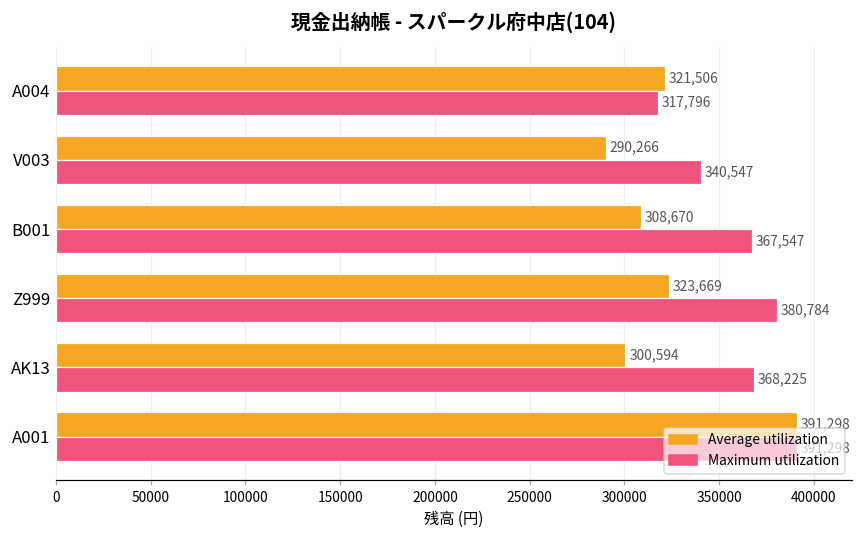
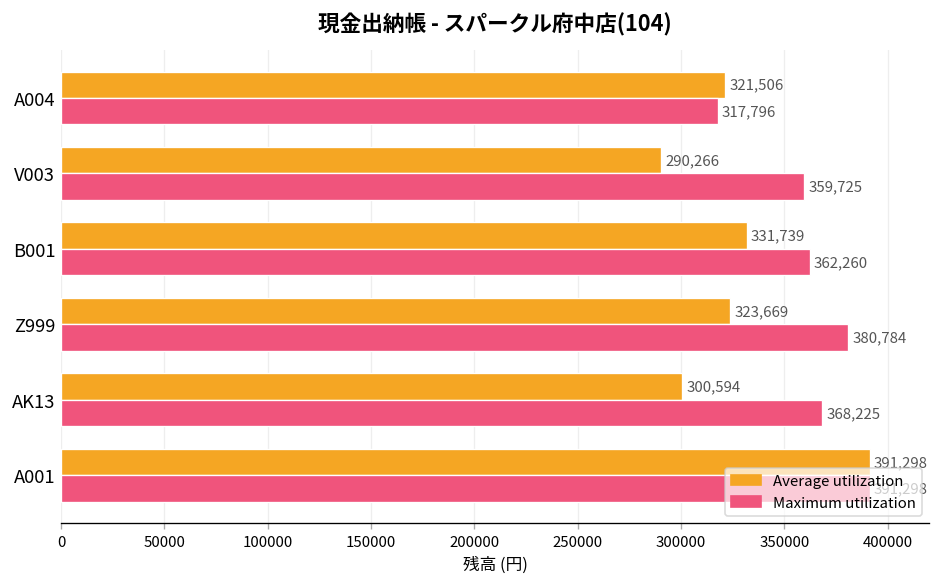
  {
    "Average utilization": {
      "A004": "321,506",
      "V003": "290,266",
-     "B001": "308,670",
+     "B001": "331,739",
      "Z999": "323,669",
      "AK13": "300,594"
    },
    "Maximum utilization": {
      "A004": "317,796",
-     "V003": "340,547",
-     "B001": "367,547",
+     "V003": "359,725",
+     "B001": "362,260",
      "Z999": "380,784",
      "AK13": "368,225"
    }
  }
